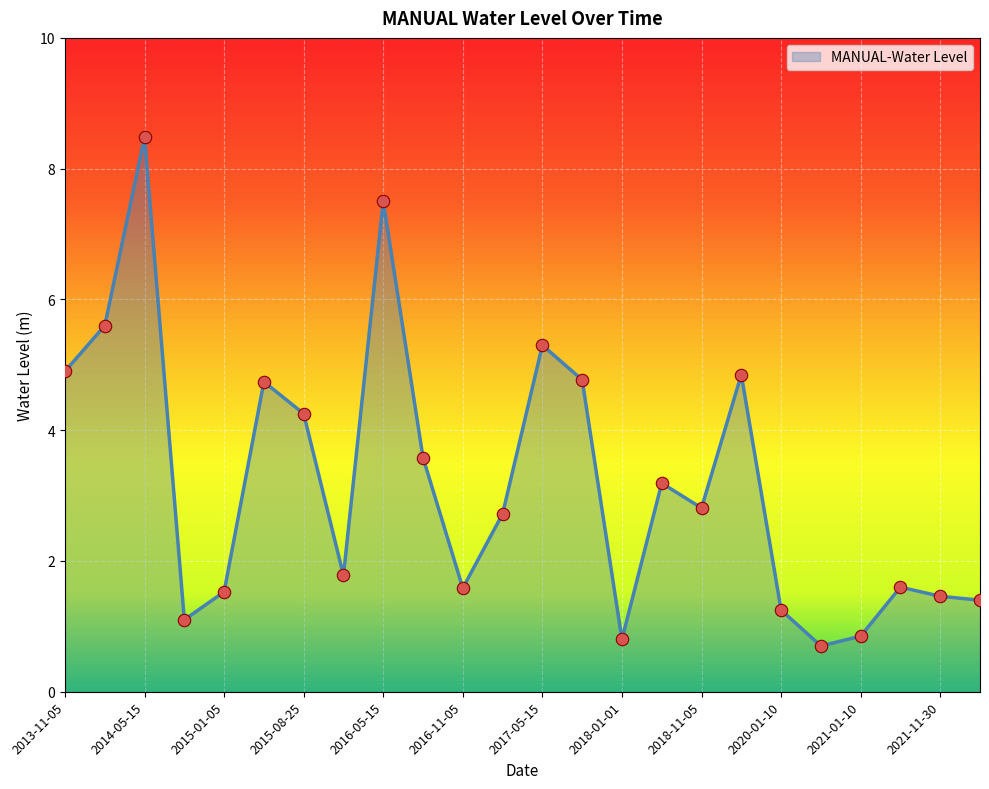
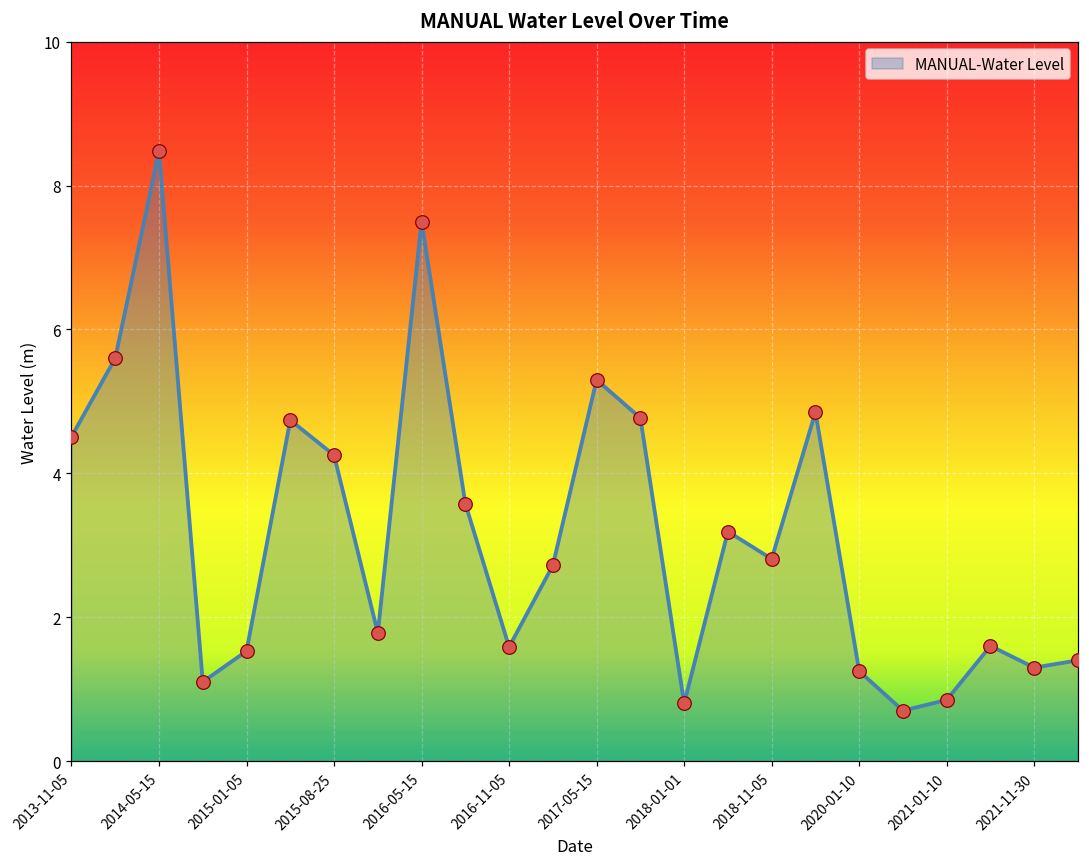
  {
-   "2013-11-05": 4.9,
+   "2013-11-05": 4.5,
    "2014-05-15": 8.5,
    "2015-01-05": 1.5,
    "2015-08-25": 4.3,
    "2016-05-15": 7.5,
    "2016-11-05": 1.6,
    "2017-05-15": 5.3,
    "2018-01-01": 0.8,
    "2018-11-05": 2.8,
    "2020-01-10": 1.3,
    "2021-01-10": 0.9,
-   "2021-11-30": 1.5
+   "2021-11-30": 1.3
  }
